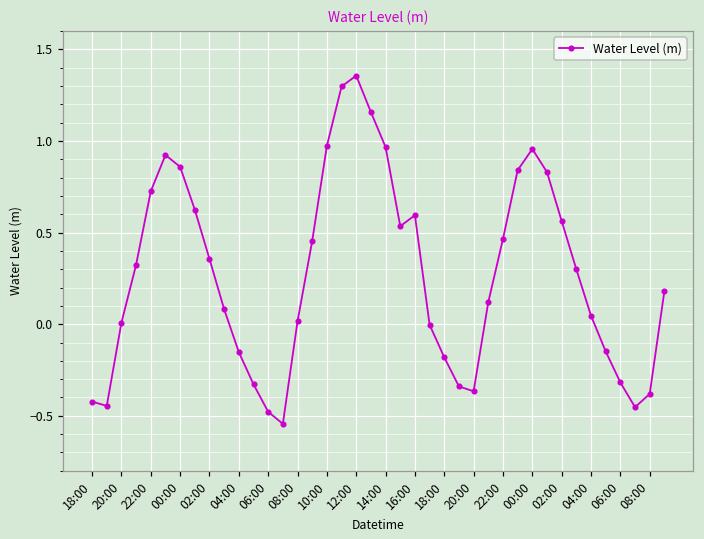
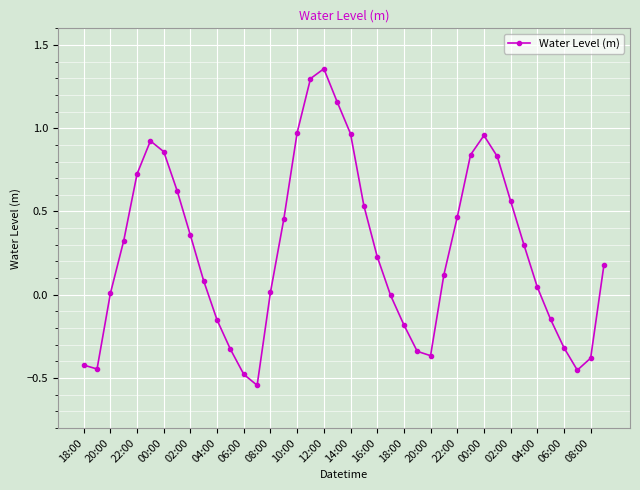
  {
    "10:00": 0.97,
    "12:00": 1.36,
    "14:00": 0.97,
-   "16:00": 0.59
+   "16:00": 0.23
  }
